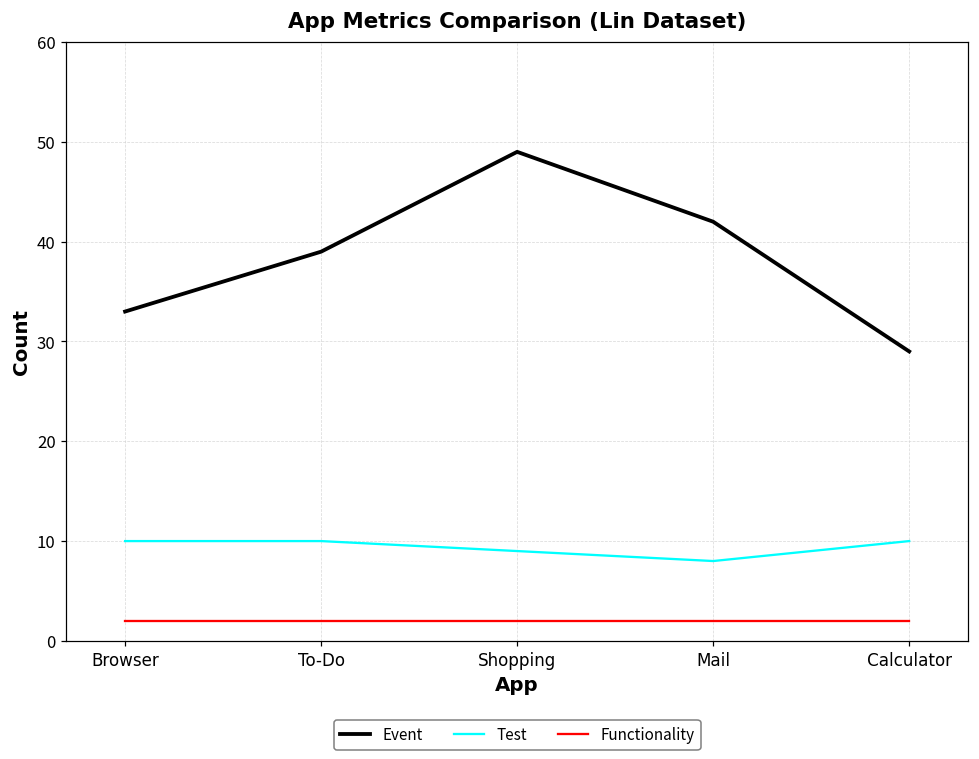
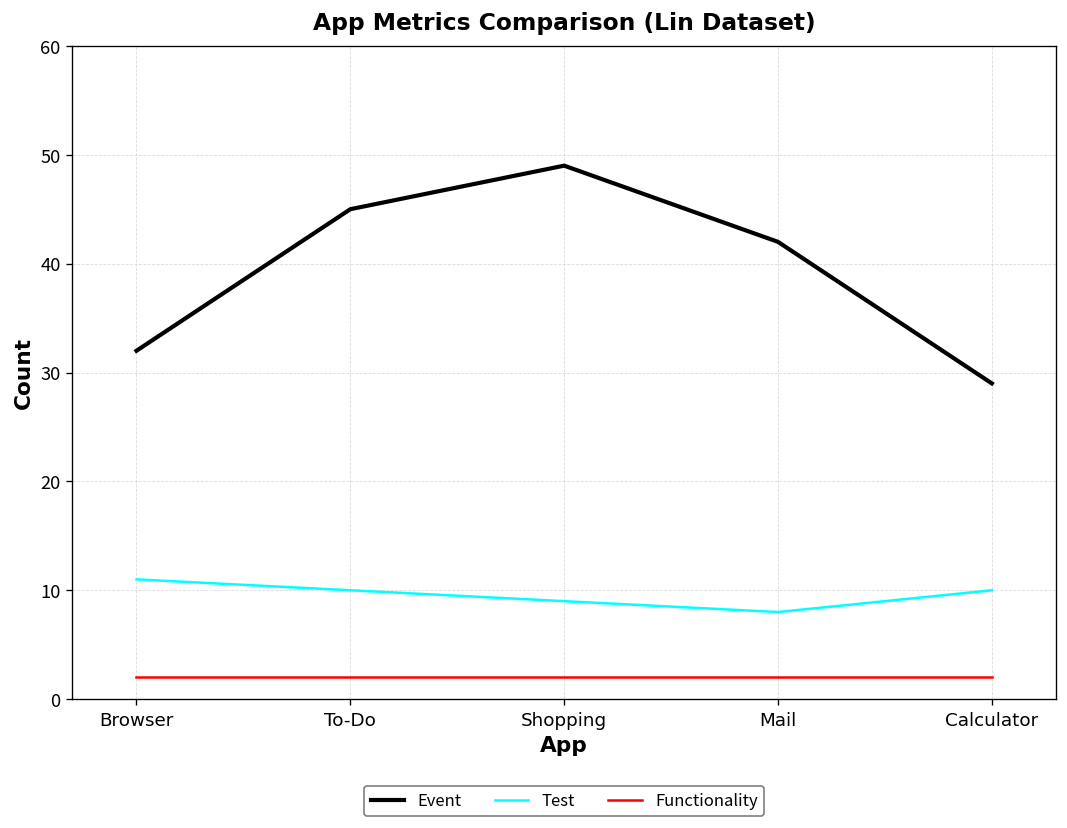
  {
    "Event": {
-     "Browser": 33,
-     "To-Do": 39,
+     "Browser": 32,
+     "To-Do": 45,
      "Shopping": 49,
      "Mail": 42,
      "Calculator": 29
    },
    "Test": {
-     "Browser": 10,
+     "Browser": 11,
      "To-Do": 10,
      "Shopping": 9,
      "Mail": 8,
      "Calculator": 10
    },
    "Functionality": {
      "Browser": 2,
      "To-Do": 2,
      "Shopping": 2,
      "Mail": 2,
      "Calculator": 2
    }
  }
